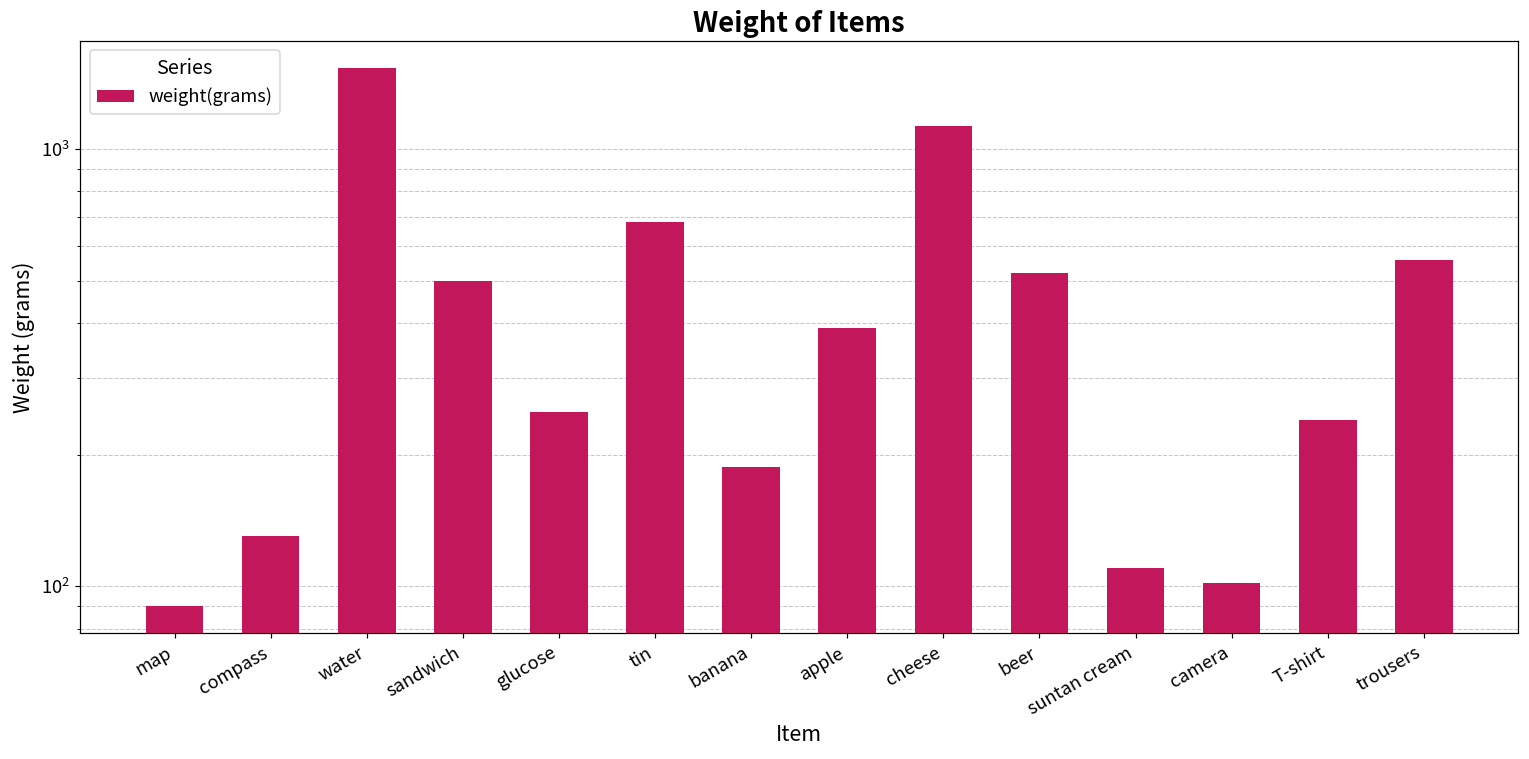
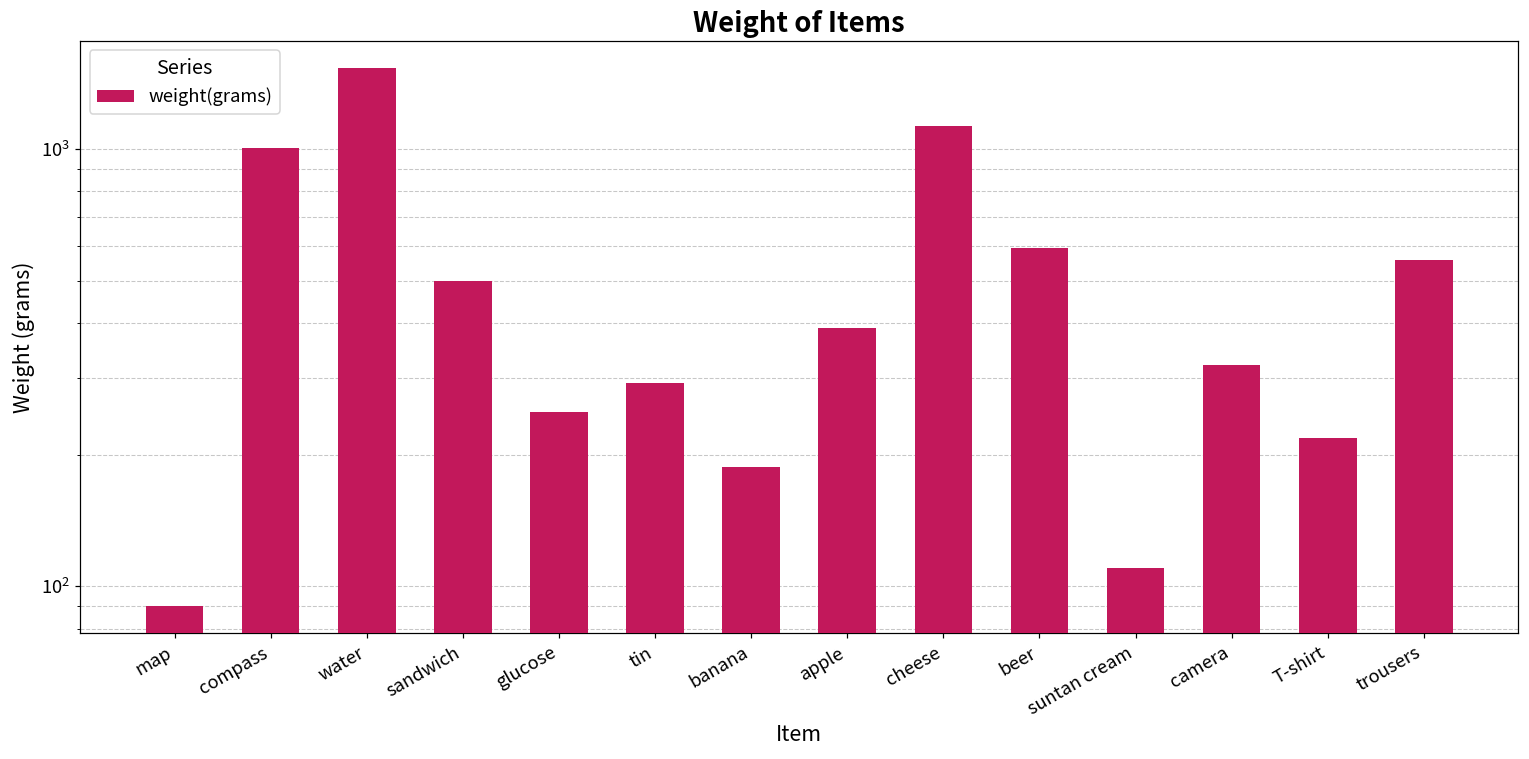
  {
    "map": 90,
-   "compass": 130,
+   "compass": 1000,
    "water": 1530,
    "sandwich": 500,
    "glucose": 250,
-   "tin": 680,
+   "tin": 290,
    "banana": 190,
    "apple": 390,
    "cheese": 1130,
-   "beer": 520,
+   "beer": 590,
    "suntan cream": 110,
-   "camera": 102,
-   "T-shirt": 240,
+   "camera": 320,
+   "T-shirt": 220,
    "trousers": 560
  }
